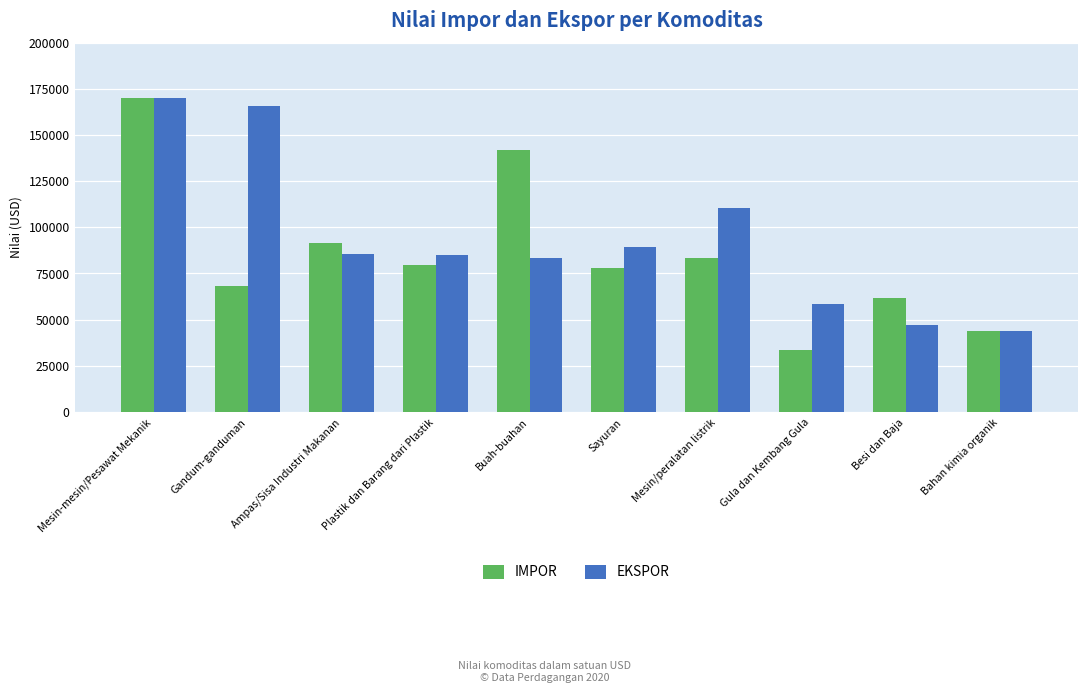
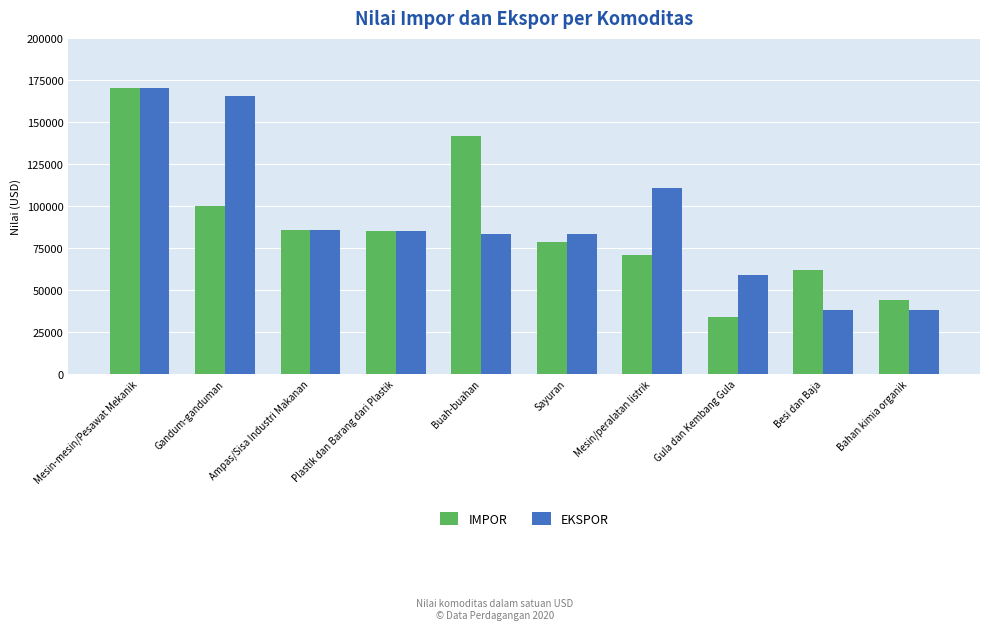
  {
    "IMPOR": {
      "Mesin-mesin/Pesawat Mekanik": 170000,
-     "Gandum-ganduman": 68000,
-     "Ampas/Sisa Industri Makanan": 91000,
-     "Plastik dan Barang dari Plastik": 80000,
+     "Gandum-ganduman": 100000,
+     "Ampas/Sisa Industri Makanan": 86000,
+     "Plastik dan Barang dari Plastik": 85000,
      "Buah-buahan": 142000,
      "Sayuran": 78000,
-     "Mesin/peralatan listrik": 83000,
+     "Mesin/peralatan listrik": 71000,
      "Gula dan Kembang Gula": 34000,
      "Besi dan Baja": 62000,
      "Bahan kimia organik": 44000
    },
    "EKSPOR": {
      "Mesin-mesin/Pesawat Mekanik": 170000,
      "Gandum-ganduman": 166000,
      "Ampas/Sisa Industri Makanan": 86000,
      "Plastik dan Barang dari Plastik": 85000,
      "Buah-buahan": 83000,
-     "Sayuran": 89000,
+     "Sayuran": 83000,
      "Mesin/peralatan listrik": 111000,
      "Gula dan Kembang Gula": 59000,
-     "Besi dan Baja": 47000,
-     "Bahan kimia organik": 44000
+     "Besi dan Baja": 38000,
+     "Bahan kimia organik": 38000
    }
  }
